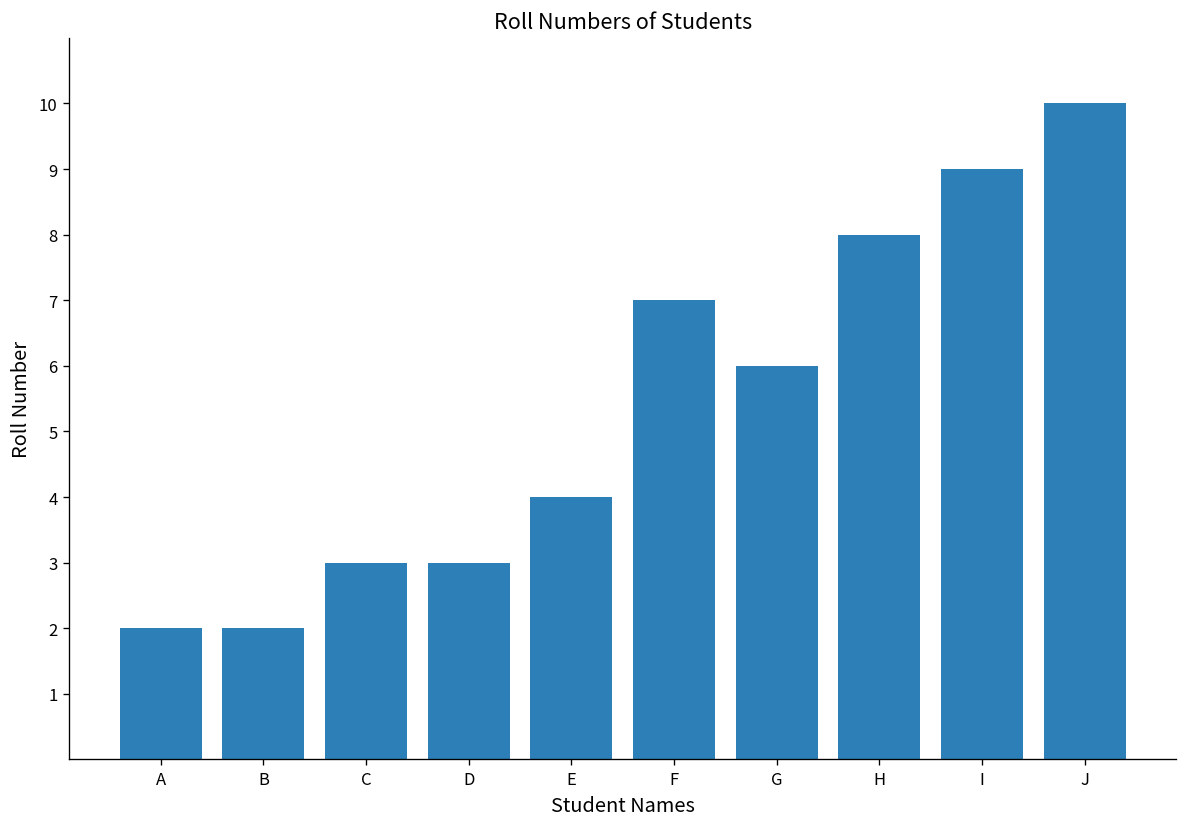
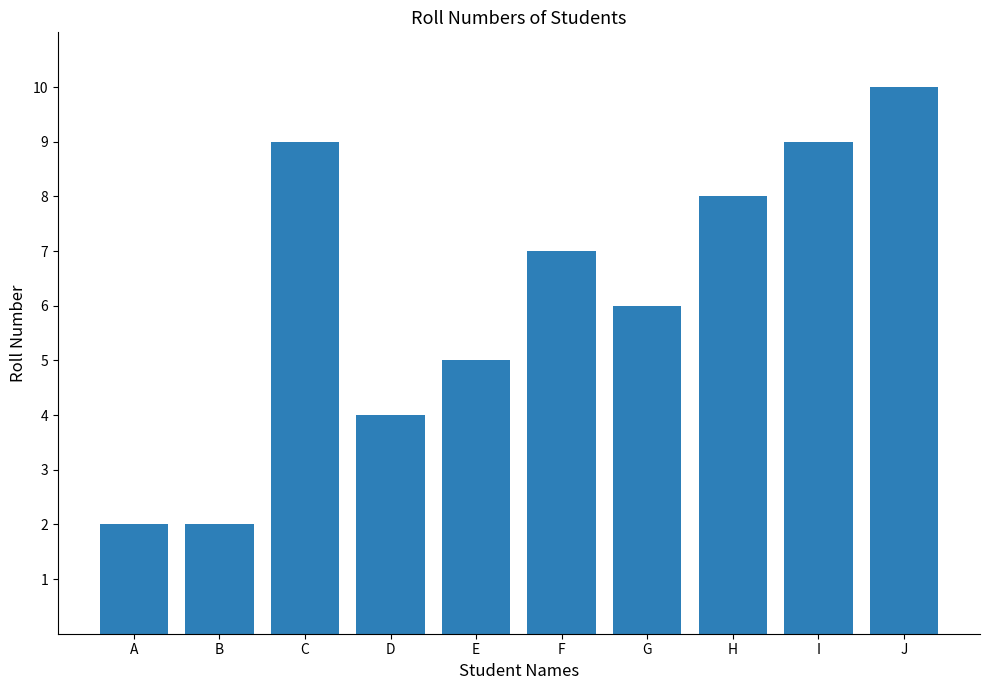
  {
    "A": 2,
    "B": 2,
-   "C": 3,
-   "D": 3,
-   "E": 4,
+   "C": 9,
+   "D": 4,
+   "E": 5,
    "F": 7,
    "G": 6,
    "H": 8,
    "I": 9,
    "J": 10
  }
